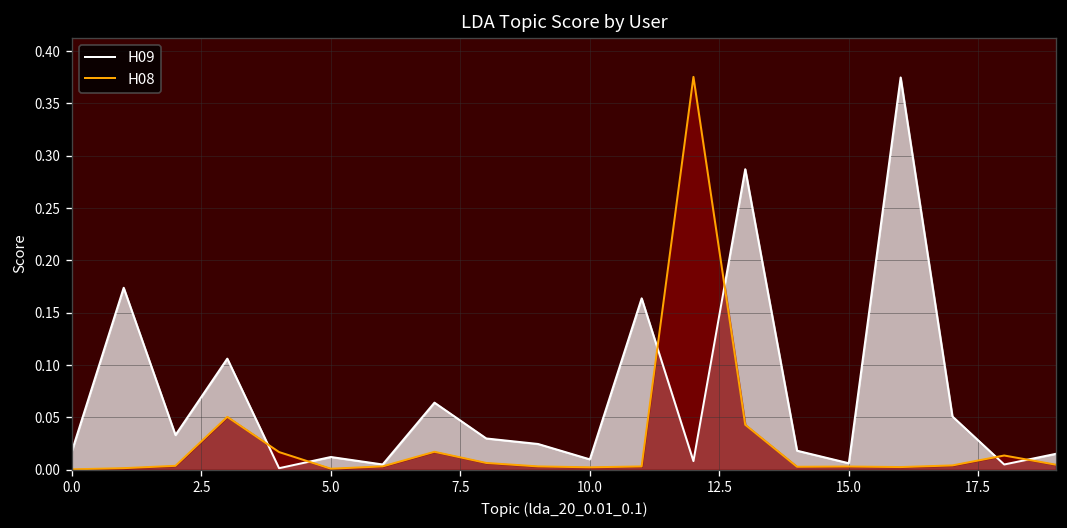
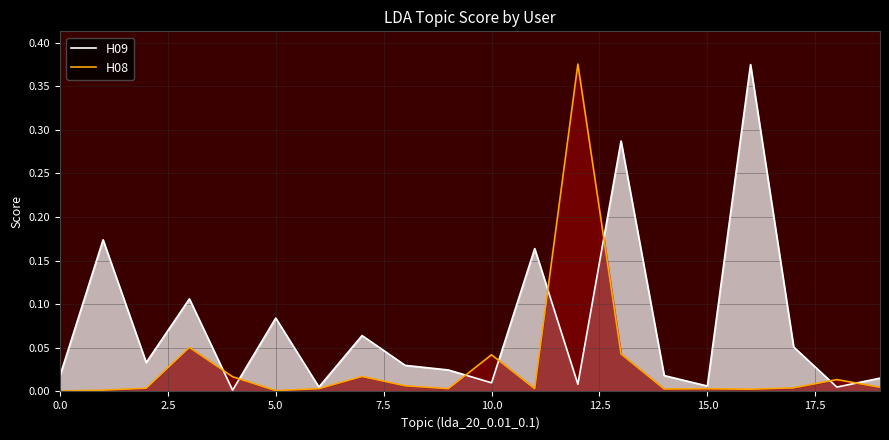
  {
    "H09": {
      "0.0": 0.02,
-     "5.0": 0.01,
+     "5.0": 0.08,
      "10.0": 0.01,
      "15.0": 0.01
    },
    "H08": {
      "0.0": 0.00,
      "5.0": 0.00,
-     "10.0": 0.00,
+     "10.0": 0.04,
      "15.0": 0.00
    }
  }
